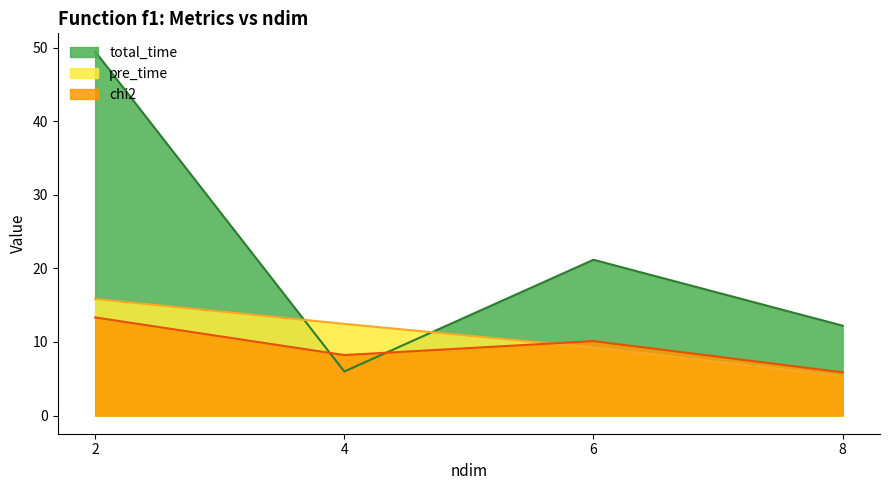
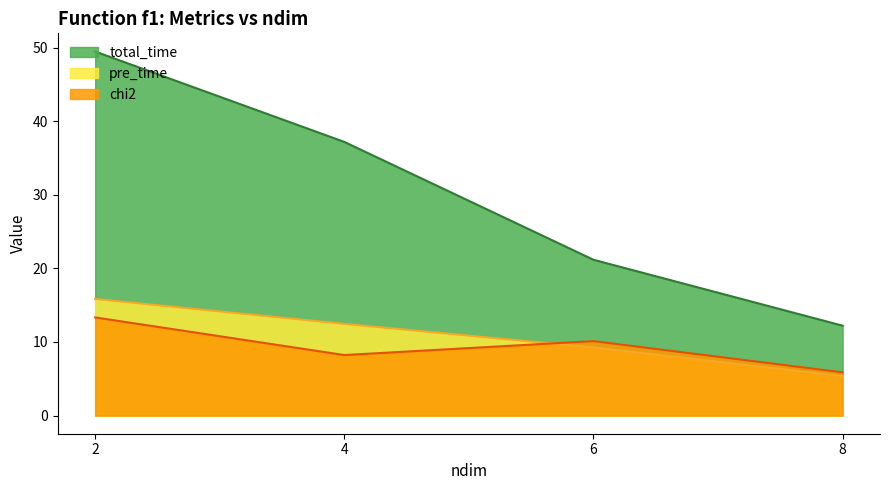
  {
    "total_time": {
      "2": 49,
-     "4": 6,
+     "4": 37,
      "6": 21,
      "8": 12
    },
    "pre_time": {
      "2": 16,
      "4": 12,
      "6": 9,
      "8": 5
    },
    "chi2": {
      "2": 13,
      "4": 8,
      "6": 10,
      "8": 6
    }
  }
